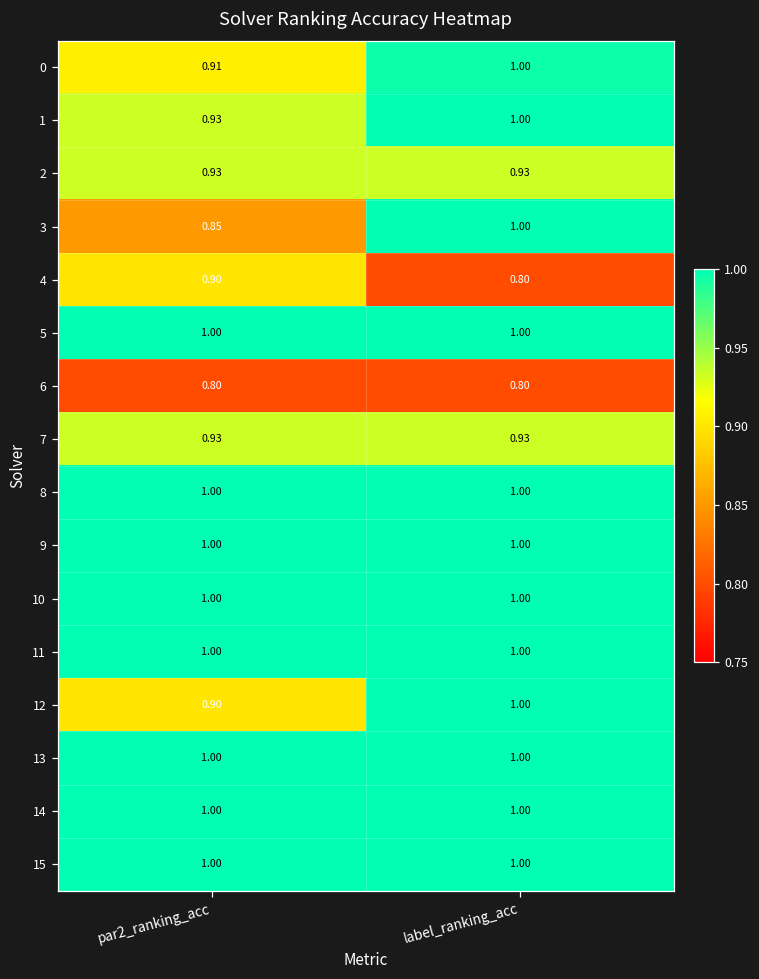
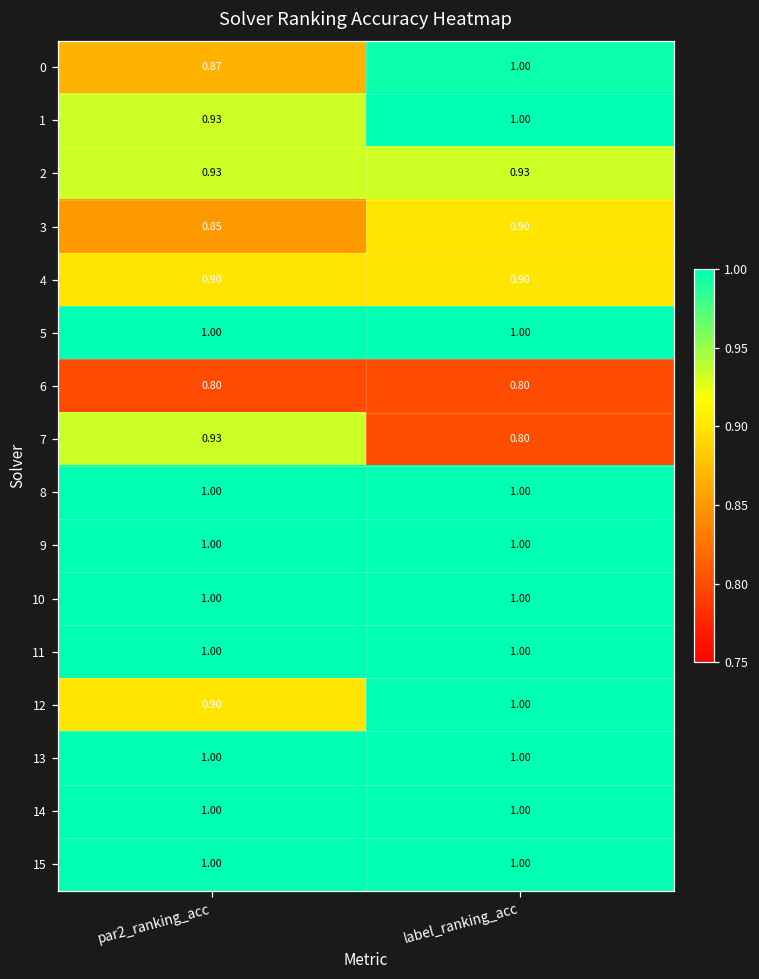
  {
    "0": {
-     "par2_ranking_acc": 0.91,
+     "par2_ranking_acc": 0.87,
      "label_ranking_acc": 1.00
    },
    "1": {
      "par2_ranking_acc": 0.93,
      "label_ranking_acc": 1.00
    },
    "2": {
      "par2_ranking_acc": 0.93,
      "label_ranking_acc": 0.93
    },
    "3": {
      "par2_ranking_acc": 0.85,
-     "label_ranking_acc": 1.00
+     "label_ranking_acc": 0.90
    },
    "4": {
      "par2_ranking_acc": 0.90,
-     "label_ranking_acc": 0.80
+     "label_ranking_acc": 0.90
    },
    "5": {
      "par2_ranking_acc": 1.00,
      "label_ranking_acc": 1.00
    },
    "6": {
      "par2_ranking_acc": 0.80,
      "label_ranking_acc": 0.80
    },
    "7": {
      "par2_ranking_acc": 0.93,
-     "label_ranking_acc": 0.93
+     "label_ranking_acc": 0.80
    },
    "8": {
      "par2_ranking_acc": 1.00,
      "label_ranking_acc": 1.00
    },
    "9": {
      "par2_ranking_acc": 1.00,
      "label_ranking_acc": 1.00
    },
    "10": {
      "par2_ranking_acc": 1.00,
      "label_ranking_acc": 1.00
    },
    "11": {
      "par2_ranking_acc": 1.00,
      "label_ranking_acc": 1.00
    },
    "12": {
      "par2_ranking_acc": 0.90,
      "label_ranking_acc": 1.00
    },
    "13": {
      "par2_ranking_acc": 1.00,
      "label_ranking_acc": 1.00
    },
    "14": {
      "par2_ranking_acc": 1.00,
      "label_ranking_acc": 1.00
    },
    "15": {
      "par2_ranking_acc": 1.00,
      "label_ranking_acc": 1.00
    }
  }
